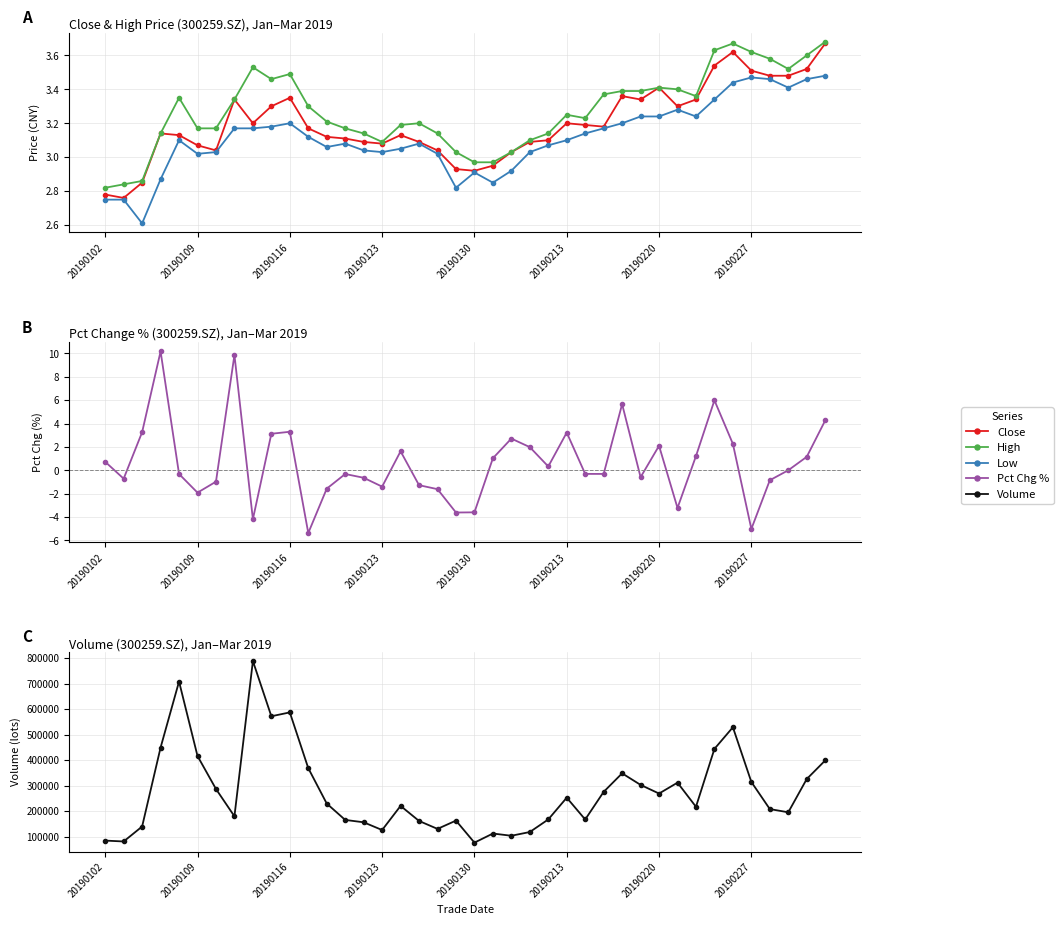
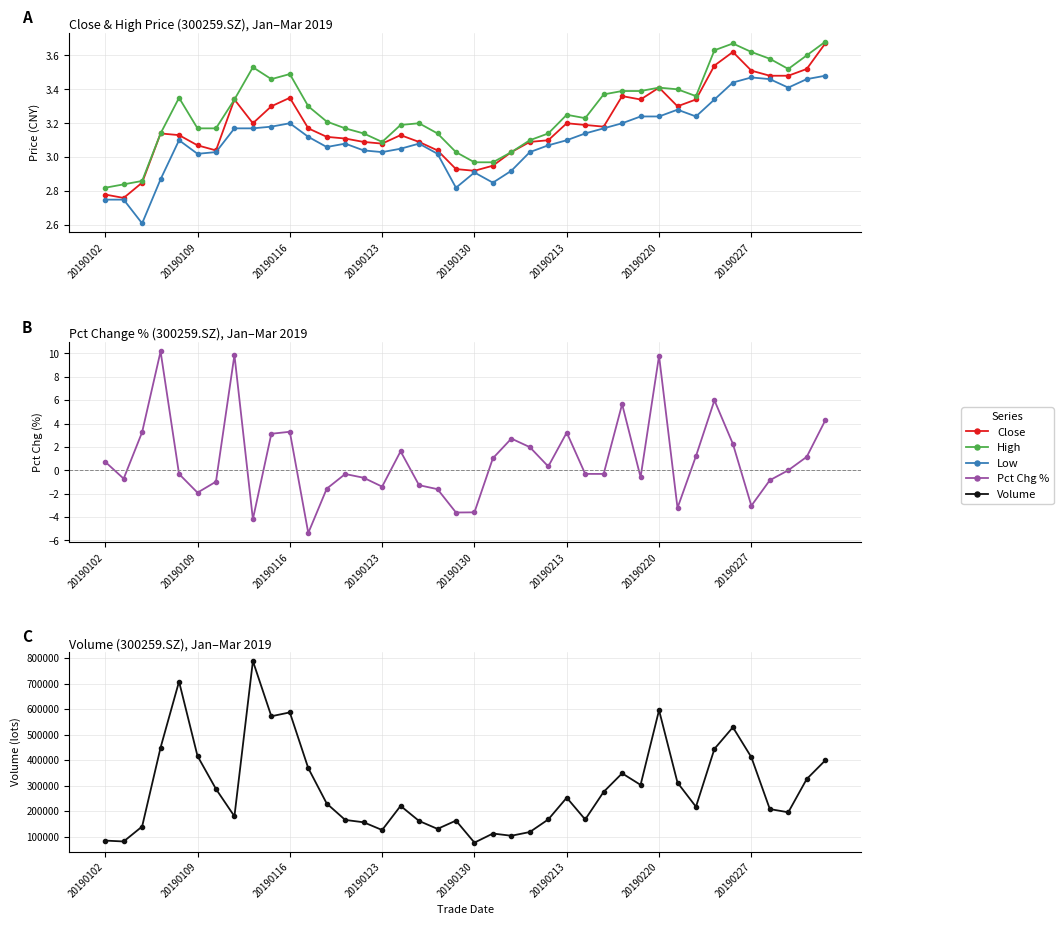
  {
    "Pct Change % (300259.SZ), Jan–Mar 2019": {
      "20190102": 0.7,
      "20190109": -1.9,
      "20190116": 3.3,
      "20190123": -1.4,
      "20190130": -3.6,
      "20190213": 3.2,
-     "20190220": 2.1,
-     "20190227": -5.0
+     "20190220": 9.8,
+     "20190227": -3.0
    },
    "Volume (300259.SZ), Jan–Mar 2019": {
      "20190102": 80000,
      "20190109": 420000,
      "20190116": 590000,
      "20190123": 130000,
      "20190130": 80000,
      "20190213": 250000,
-     "20190220": 270000,
-     "20190227": 310000
+     "20190220": 600000,
+     "20190227": 410000
    }
  }
